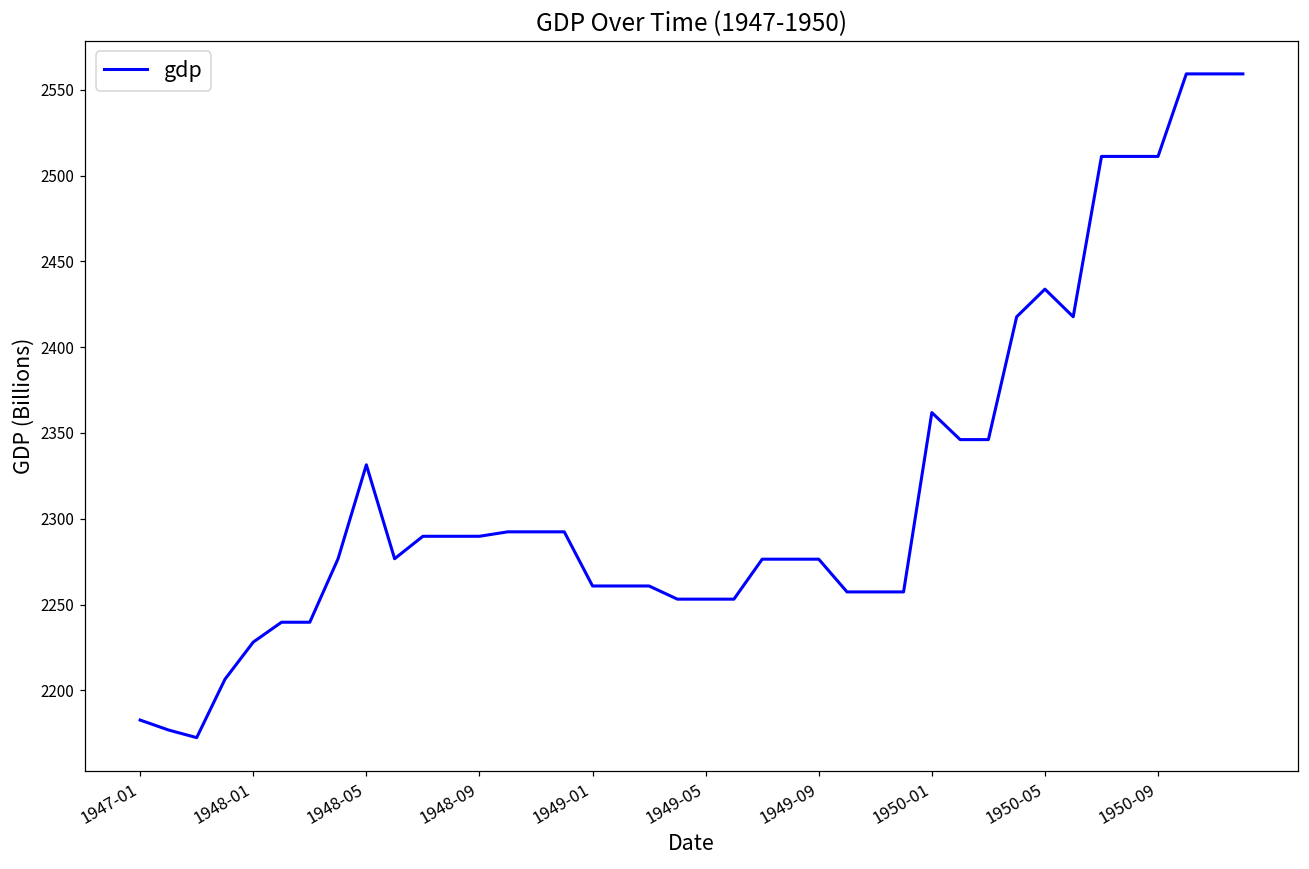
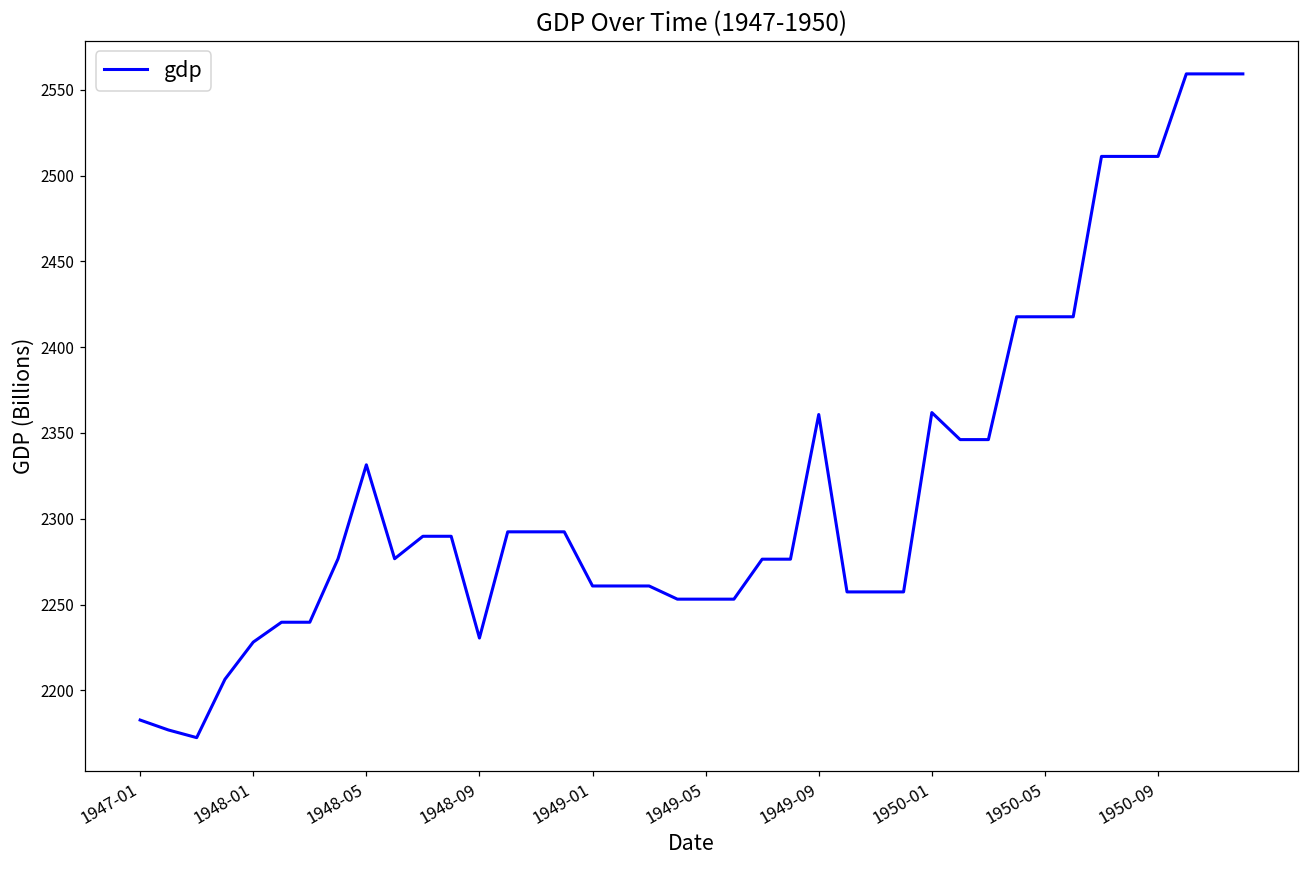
  {
    "1947-01": 2183,
    "1948-01": 2228,
    "1948-05": 2331,
-   "1948-09": 2290,
+   "1948-09": 2230,
    "1949-01": 2261,
    "1949-05": 2253,
-   "1949-09": 2276,
+   "1949-09": 2361,
    "1950-01": 2362,
-   "1950-05": 2434,
+   "1950-05": 2418,
    "1950-09": 2511
  }
